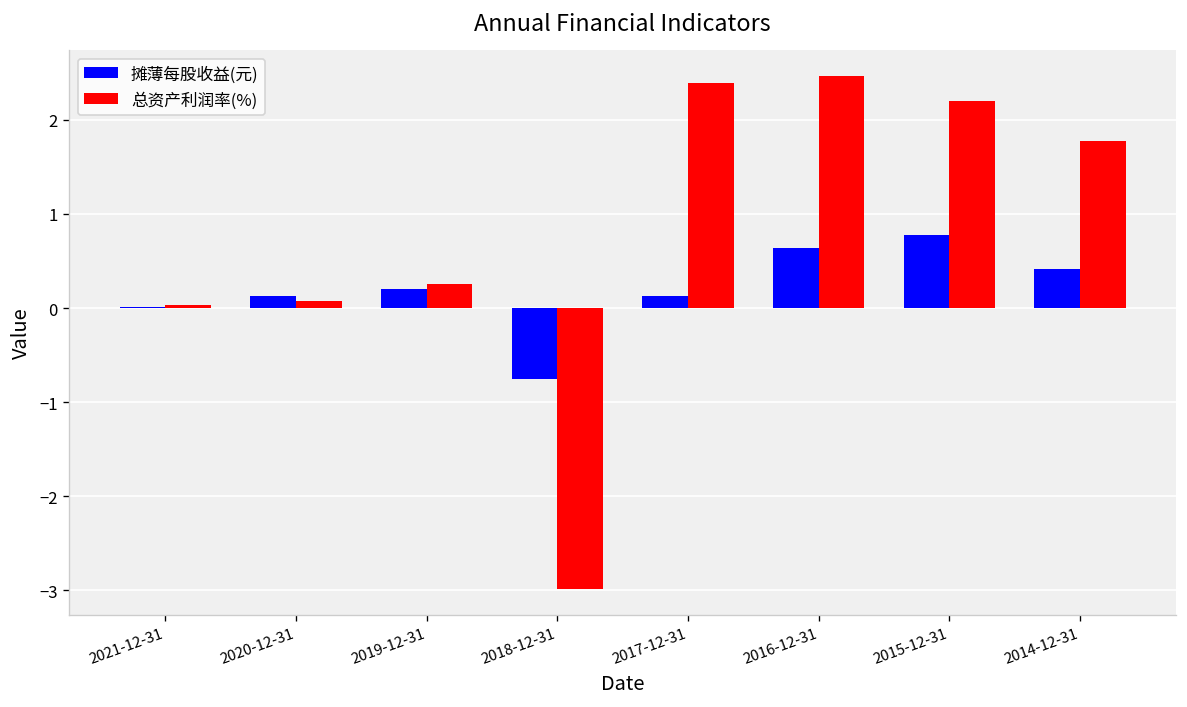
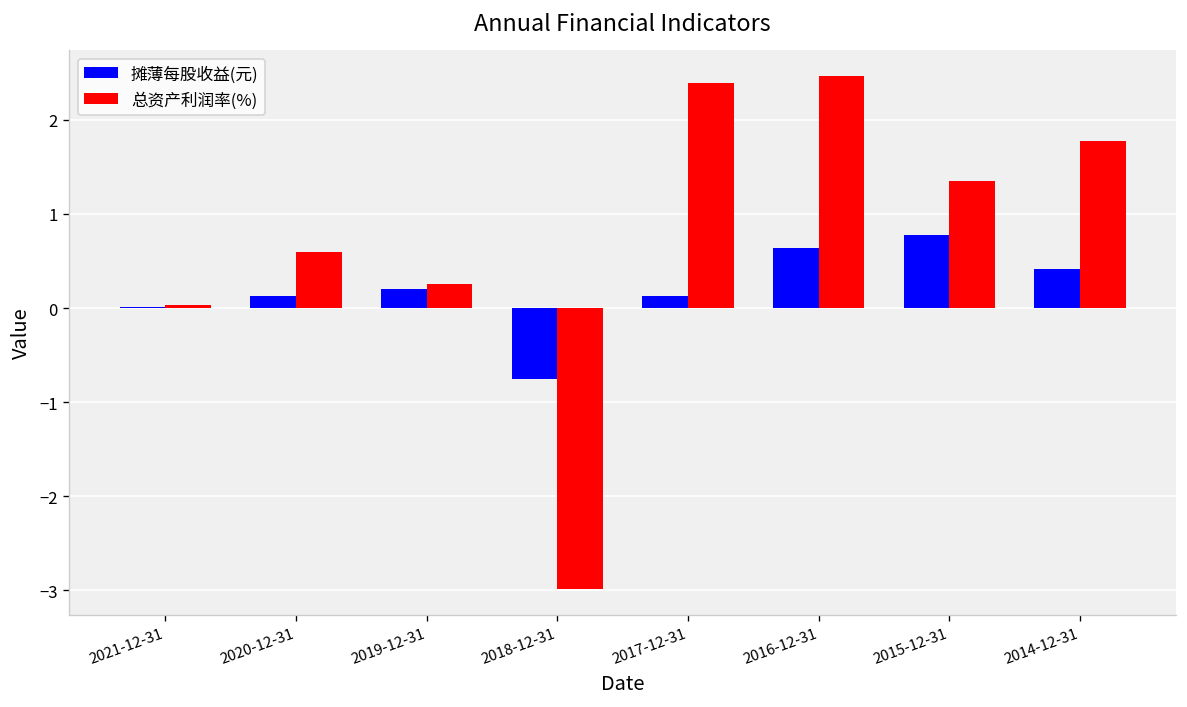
  {
    "摊薄每股收益(元)": {
      "2020-12-31": 0.1,
      "2019-12-31": 0.2,
      "2018-12-31": -0.8,
      "2017-12-31": 0.1,
      "2016-12-31": 0.6,
      "2015-12-31": 0.8,
      "2014-12-31": 0.4
    },
    "总资产利润率(%)": {
-     "2020-12-31": 0.1,
+     "2020-12-31": 0.6,
      "2019-12-31": 0.3,
      "2018-12-31": -3.0,
      "2017-12-31": 2.4,
      "2016-12-31": 2.5,
-     "2015-12-31": 2.2,
+     "2015-12-31": 1.4,
      "2014-12-31": 1.8
    }
  }
